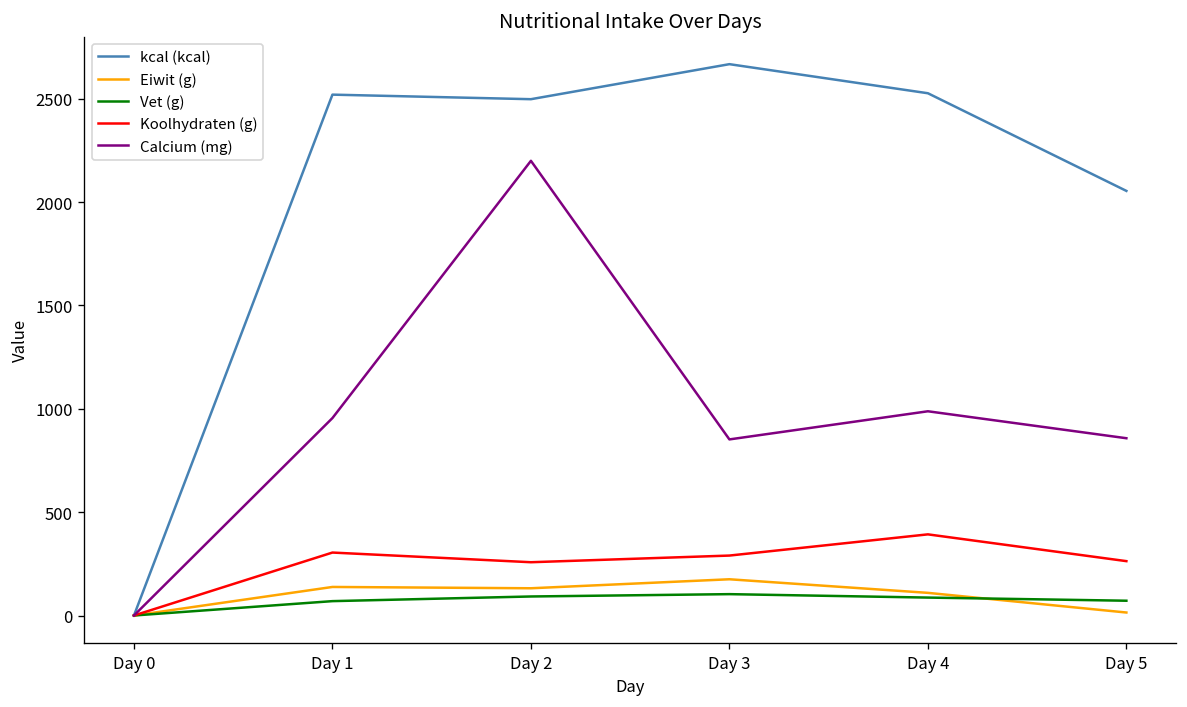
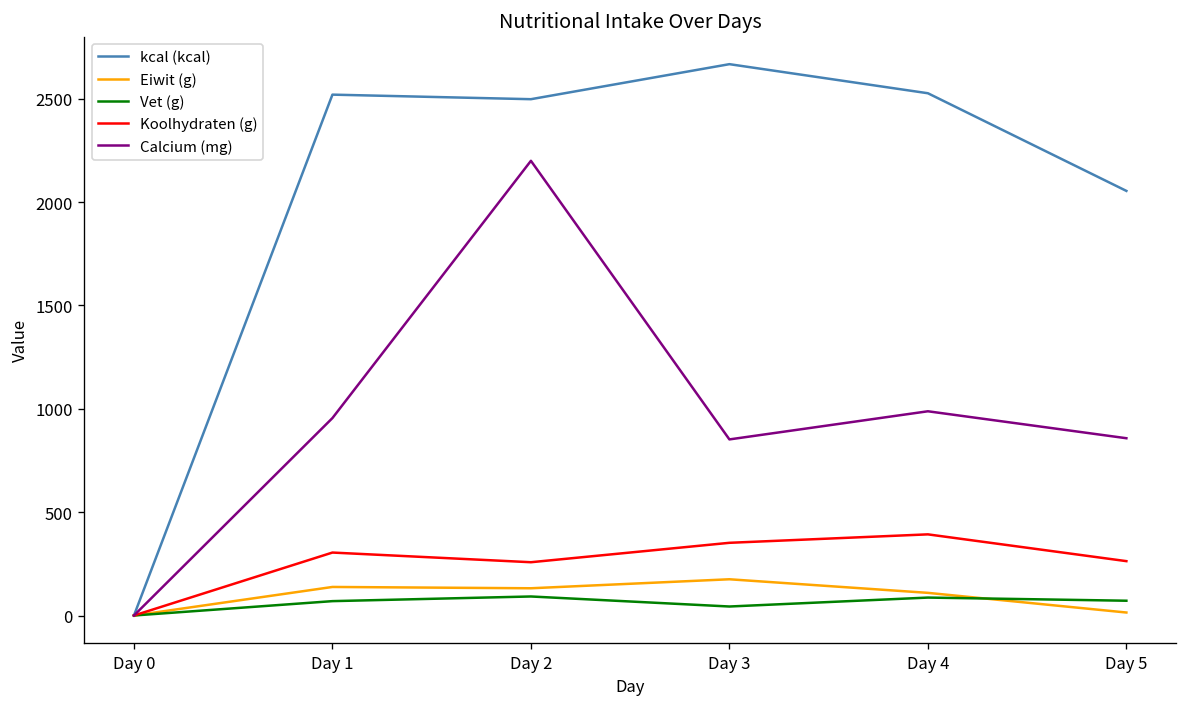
  {
    "kcal (kcal)": {
      "Day 1": 2520,
      "Day 2": 2500,
      "Day 3": 2670,
      "Day 4": 2530,
      "Day 5": 2050
    },
    "Eiwit (g)": {
      "Day 1": 140,
      "Day 2": 130,
      "Day 3": 180,
      "Day 4": 110,
      "Day 5": 10
    },
    "Vet (g)": {
      "Day 1": 70,
      "Day 2": 90,
-     "Day 3": 100,
+     "Day 3": 40,
      "Day 4": 90,
      "Day 5": 70
    },
    "Koolhydraten (g)": {
      "Day 1": 300,
      "Day 2": 260,
-     "Day 3": 290,
+     "Day 3": 350,
      "Day 4": 390,
      "Day 5": 260
    },
    "Calcium (mg)": {
      "Day 1": 960,
      "Day 2": 2200,
      "Day 3": 850,
      "Day 4": 990,
      "Day 5": 860
    }
  }
